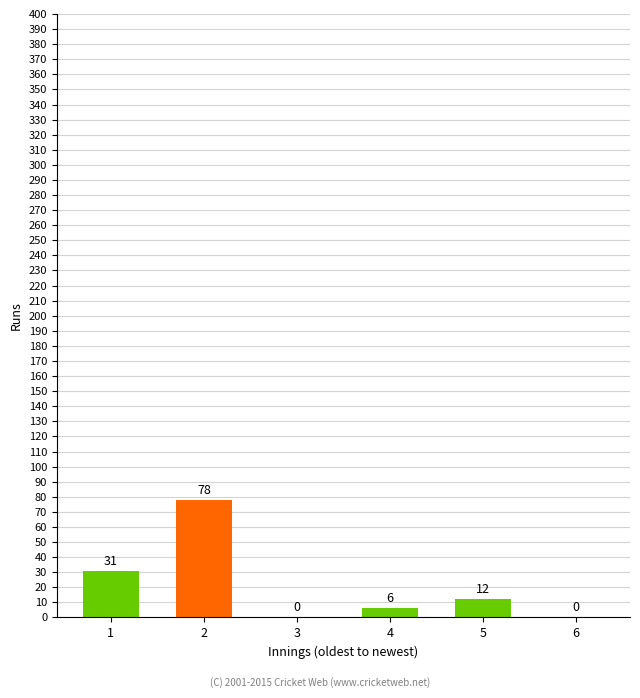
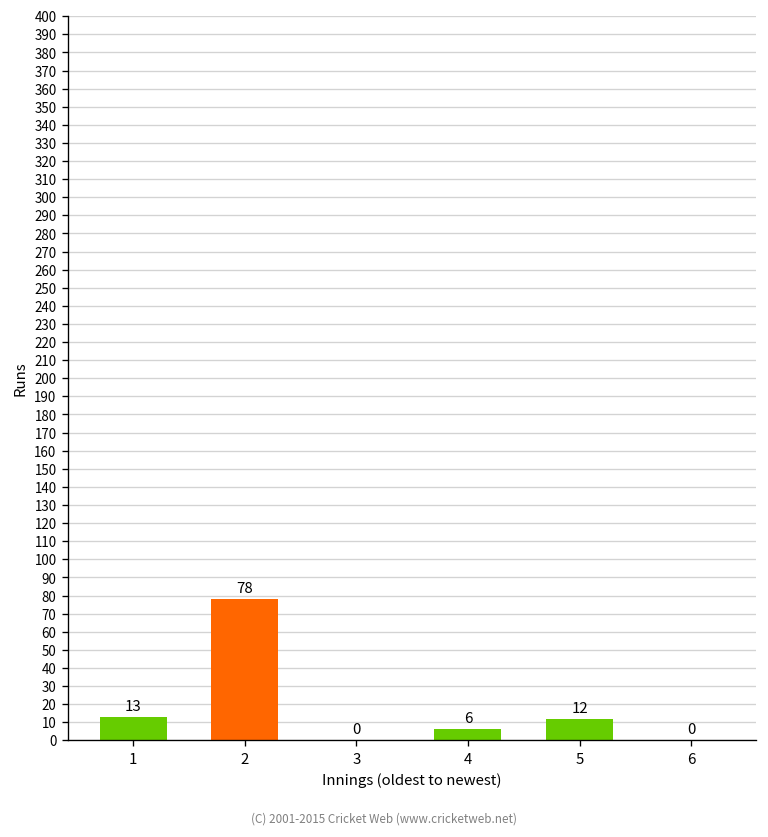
  {
-   "1": 31,
+   "1": 13,
    "2": 78,
    "3": 0,
    "4": 6,
    "5": 12,
    "6": 0
  }
